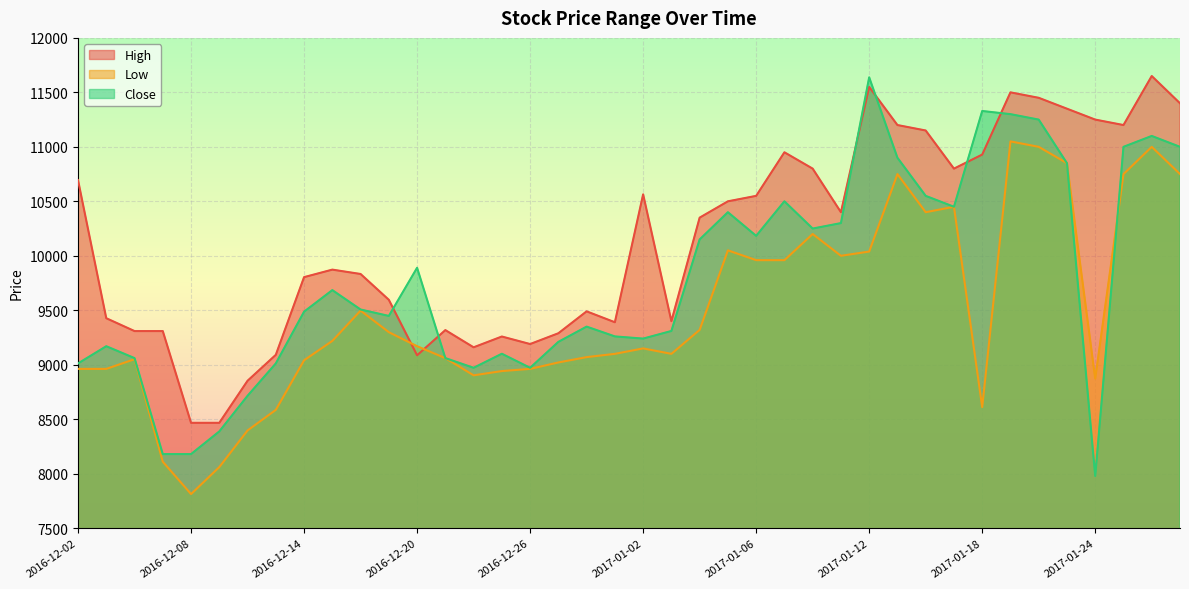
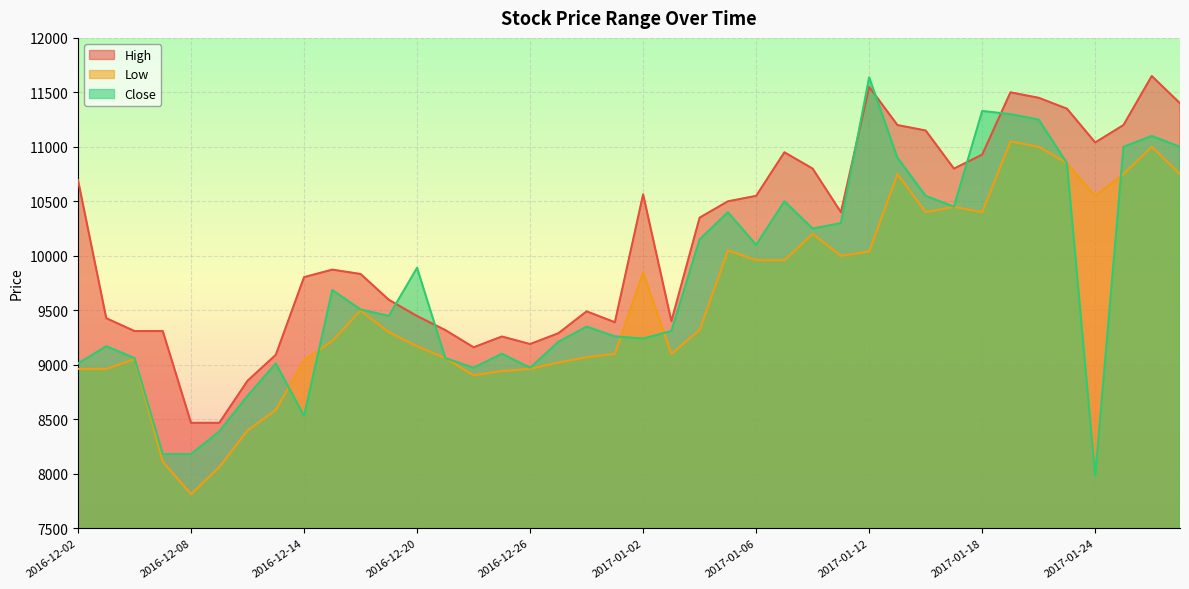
  {
    "High": {
      "2016-12-02": 10700,
      "2016-12-08": 8470,
      "2016-12-14": 9800,
-     "2016-12-20": 9090,
+     "2016-12-20": 9450,
      "2016-12-26": 9190,
      "2017-01-02": 10560,
      "2017-01-06": 10550,
      "2017-01-12": 11550,
      "2017-01-18": 10930,
-     "2017-01-24": 11250
+     "2017-01-24": 11040
    },
    "Low": {
      "2016-12-02": 8960,
      "2016-12-08": 7810,
      "2016-12-14": 9040,
      "2016-12-20": 9170,
-     "2017-01-02": 9150,
+     "2017-01-02": 9850,
      "2017-01-06": 9960,
      "2017-01-12": 10040,
-     "2017-01-18": 8610,
-     "2017-01-24": 8870
+     "2017-01-18": 10400,
+     "2017-01-24": 10550
    },
    "Close": {
      "2016-12-02": 9010,
      "2016-12-08": 8180,
-     "2016-12-14": 9490,
+     "2016-12-14": 8530,
      "2016-12-20": 9890,
      "2017-01-02": 9240,
-     "2017-01-06": 10180,
+     "2017-01-06": 10100,
      "2017-01-12": 11640,
      "2017-01-18": 11330,
      "2017-01-24": 7980
    }
  }
